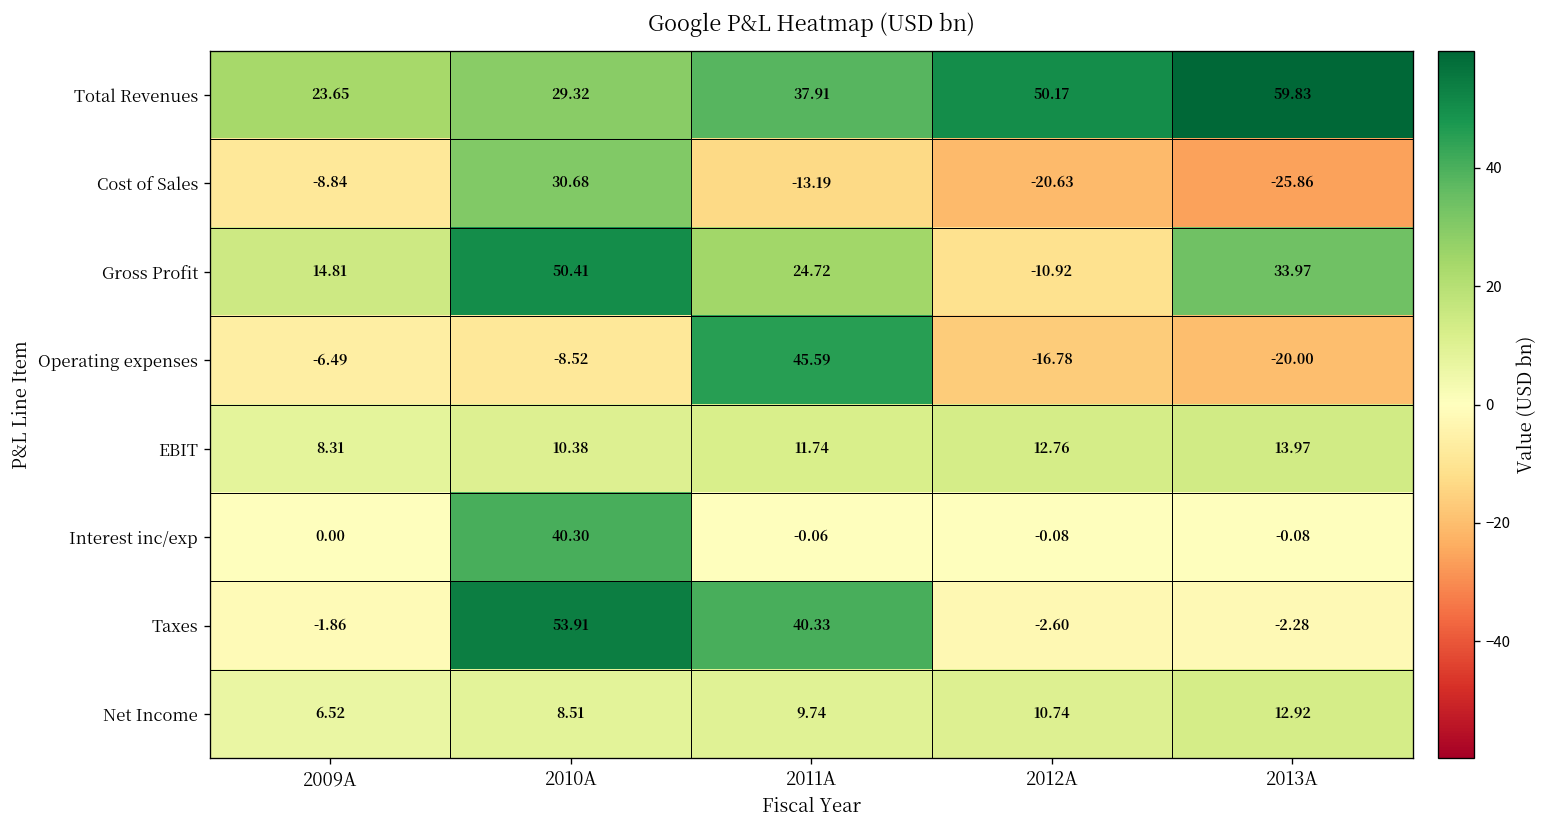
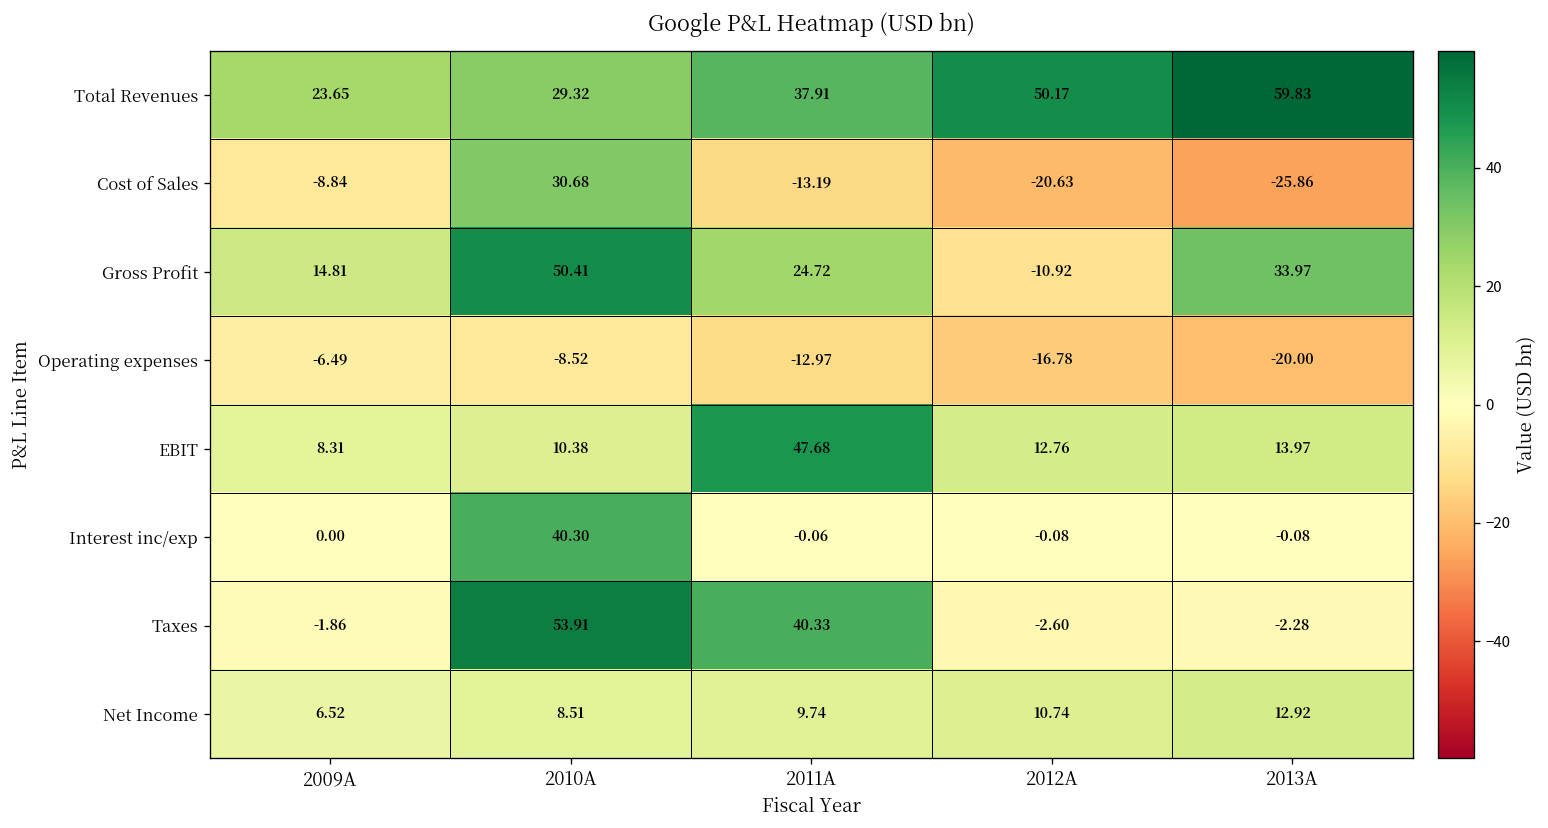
  {
    "Total Revenues": {
      "2009A": 23.65,
      "2010A": 29.32,
      "2011A": 37.91,
      "2012A": 50.17,
      "2013A": 59.83
    },
    "Cost of Sales": {
      "2009A": -8.84,
      "2010A": 30.68,
      "2011A": -13.19,
      "2012A": -20.63,
      "2013A": -25.86
    },
    "Gross Profit": {
      "2009A": 14.81,
      "2010A": 50.41,
      "2011A": 24.72,
      "2012A": -10.92,
      "2013A": 33.97
    },
    "Operating expenses": {
      "2009A": -6.49,
      "2010A": -8.52,
-     "2011A": 45.59,
+     "2011A": -12.97,
      "2012A": -16.78,
      "2013A": -20.00
    },
    "EBIT": {
      "2009A": 8.31,
      "2010A": 10.38,
-     "2011A": 11.74,
+     "2011A": 47.68,
      "2012A": 12.76,
      "2013A": 13.97
    },
    "Interest inc/exp": {
      "2009A": 0.00,
      "2010A": 40.30,
      "2011A": -0.06,
      "2012A": -0.08,
      "2013A": -0.08
    },
    "Taxes": {
      "2009A": -1.86,
      "2010A": 53.91,
      "2011A": 40.33,
      "2012A": -2.60,
      "2013A": -2.28
    },
    "Net Income": {
      "2009A": 6.52,
      "2010A": 8.51,
      "2011A": 9.74,
      "2012A": 10.74,
      "2013A": 12.92
    }
  }
